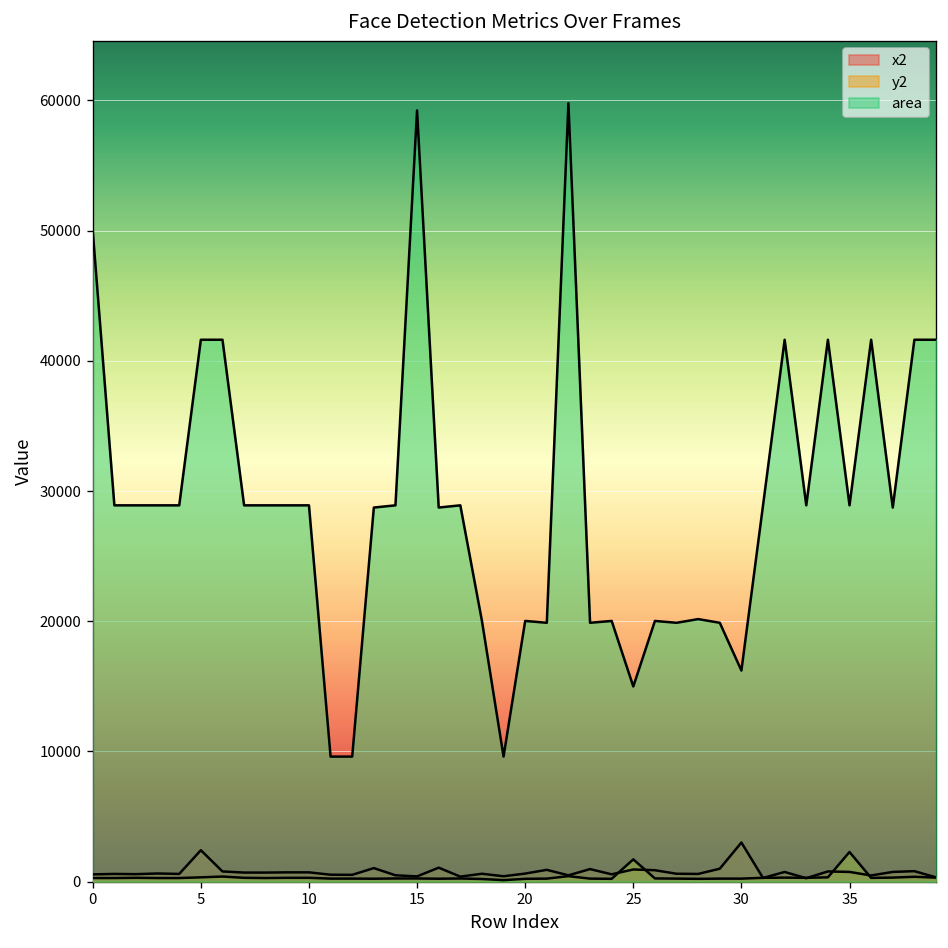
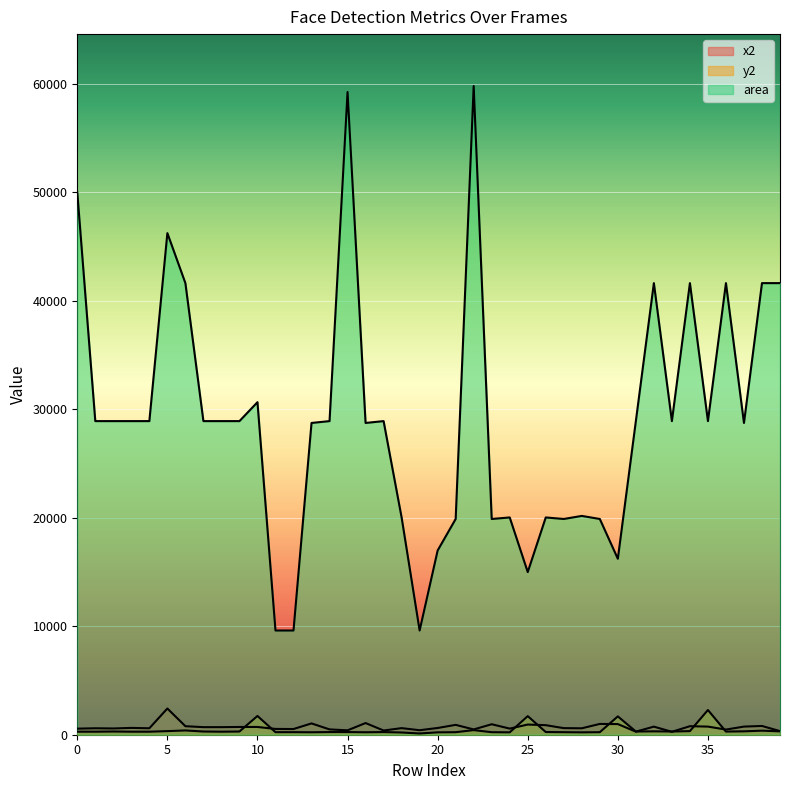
  {
    "x2": {
      "0": 600,
      "5": 2400,
      "10": 700,
      "20": 600,
      "25": 900,
-     "30": 3000,
+     "30": 1000,
      "35": 700
    },
    "y2": {
      "0": 300,
      "5": 300,
-     "10": 300,
+     "10": 1700,
      "20": 200,
      "25": 1700,
-     "30": 200,
+     "30": 1700,
      "35": 2300
    },
    "area": {
      "0": 50000,
-     "5": 41600,
-     "10": 28900,
+     "5": 46200,
+     "10": 30600,
      "15": 59200,
-     "20": 20000,
+     "20": 17000,
      "25": 15000,
      "30": 16200,
      "35": 28900
    }
  }
